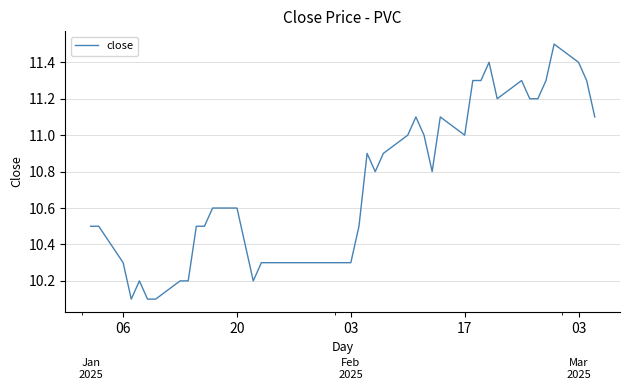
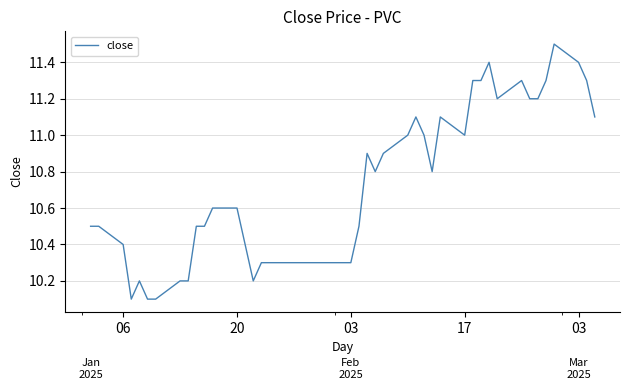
  {
    "Jan 2025": 10.5,
-   "06": 10.3,
+   "06": 10.4,
    "20": 10.6,
    "17": 11.0
  }
